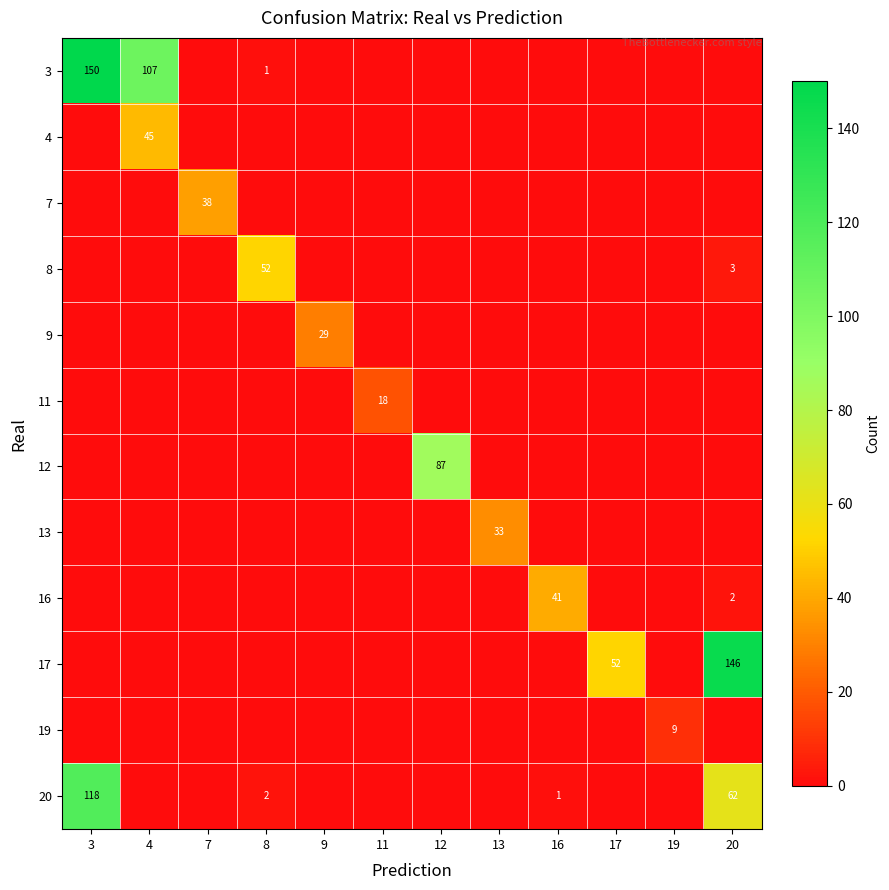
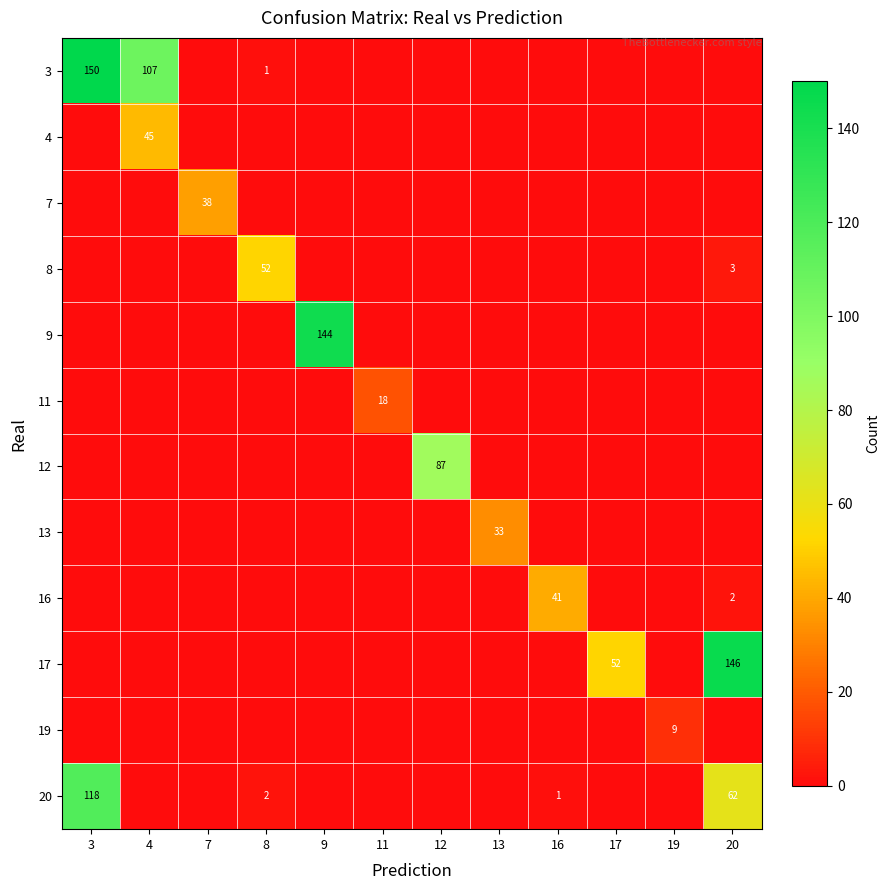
  {
    "3": {
      "3": 150,
      "4": 107,
      "8": 1
    },
    "4": {
      "4": 45
    },
    "7": {
      "7": 38
    },
    "8": {
      "8": 52,
      "20": 3
    },
    "9": {
-     "9": 29
+     "9": 144
    },
    "11": {
      "11": 18
    },
    "12": {
      "12": 87
    },
    "13": {
      "13": 33
    },
    "16": {
      "16": 41,
      "20": 2
    },
    "17": {
      "17": 52,
      "20": 146
    },
    "19": {
      "19": 9
    },
    "20": {
      "3": 118,
      "8": 2,
      "16": 1,
      "20": 62
    }
  }
